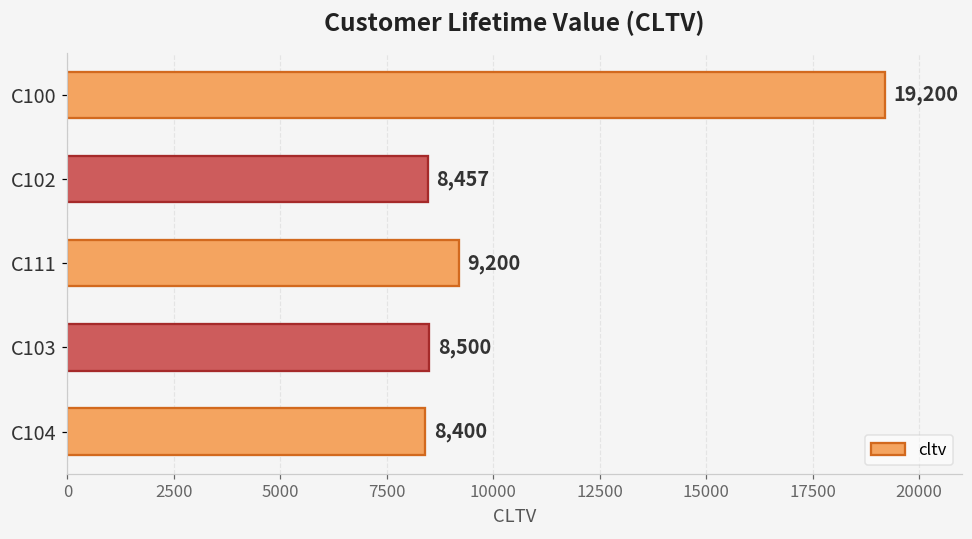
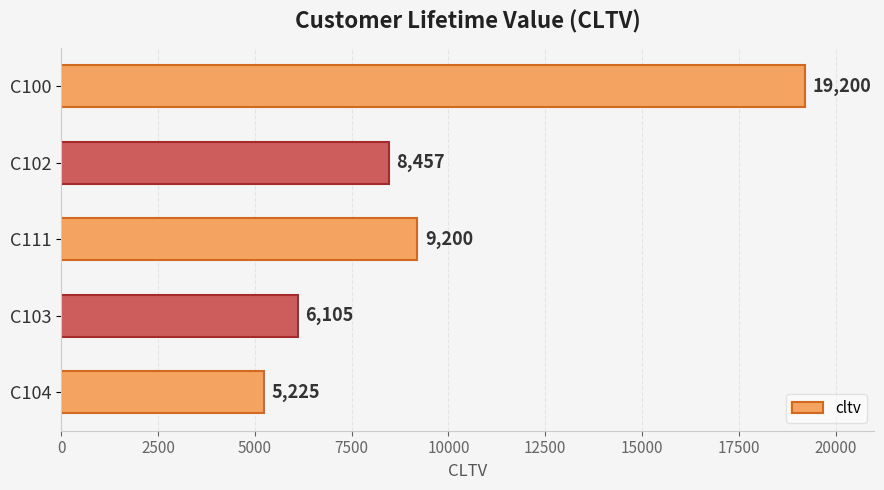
  {
    "C100": "19,200",
    "C102": "8,457",
    "C111": "9,200",
-   "C103": "8,500",
-   "C104": "8,400"
+   "C103": "6,105",
+   "C104": "5,225"
  }
